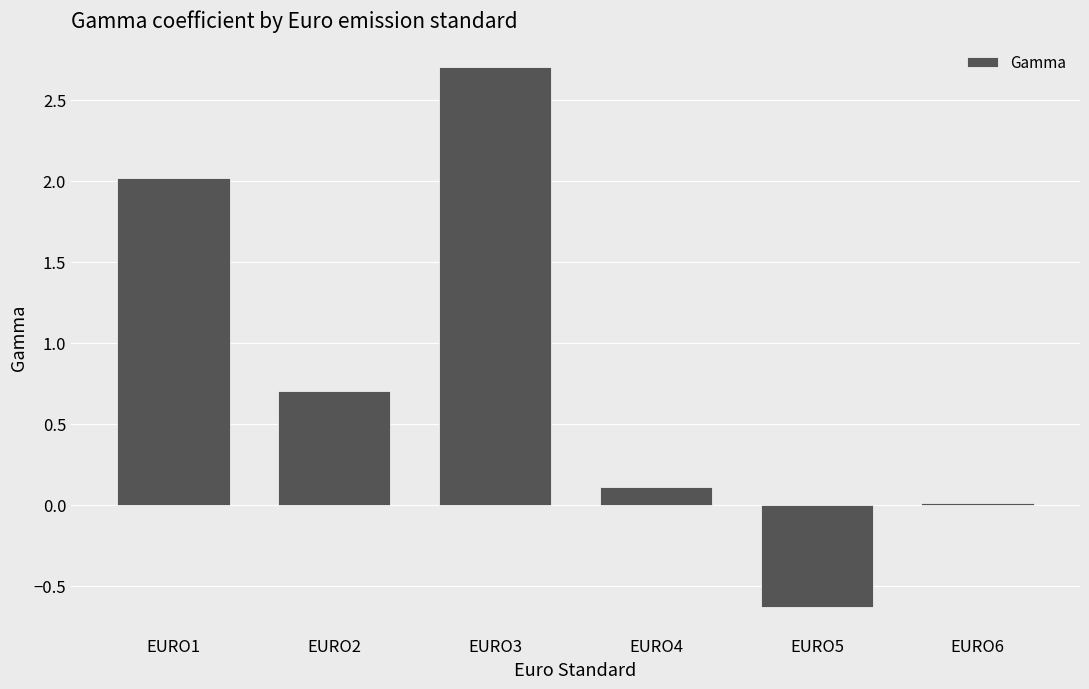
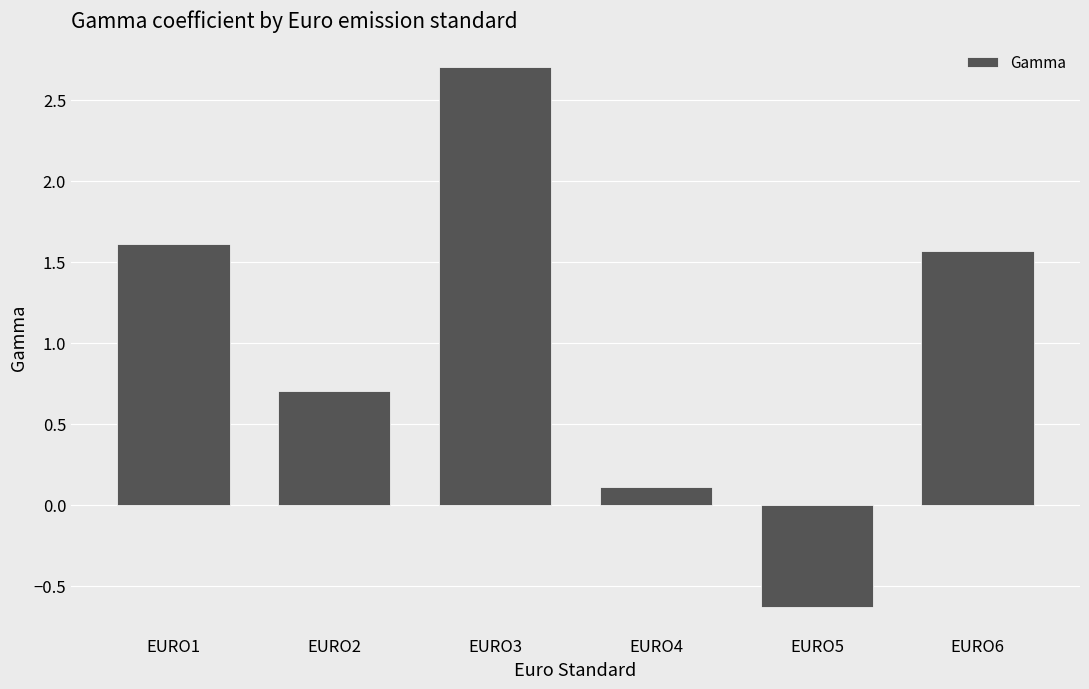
  {
-   "EURO1": 2.02,
+   "EURO1": 1.61,
    "EURO2": 0.70,
    "EURO3": 2.70,
    "EURO4": 0.11,
    "EURO5": -0.63,
-   "EURO6": 0.01
+   "EURO6": 1.56
  }
